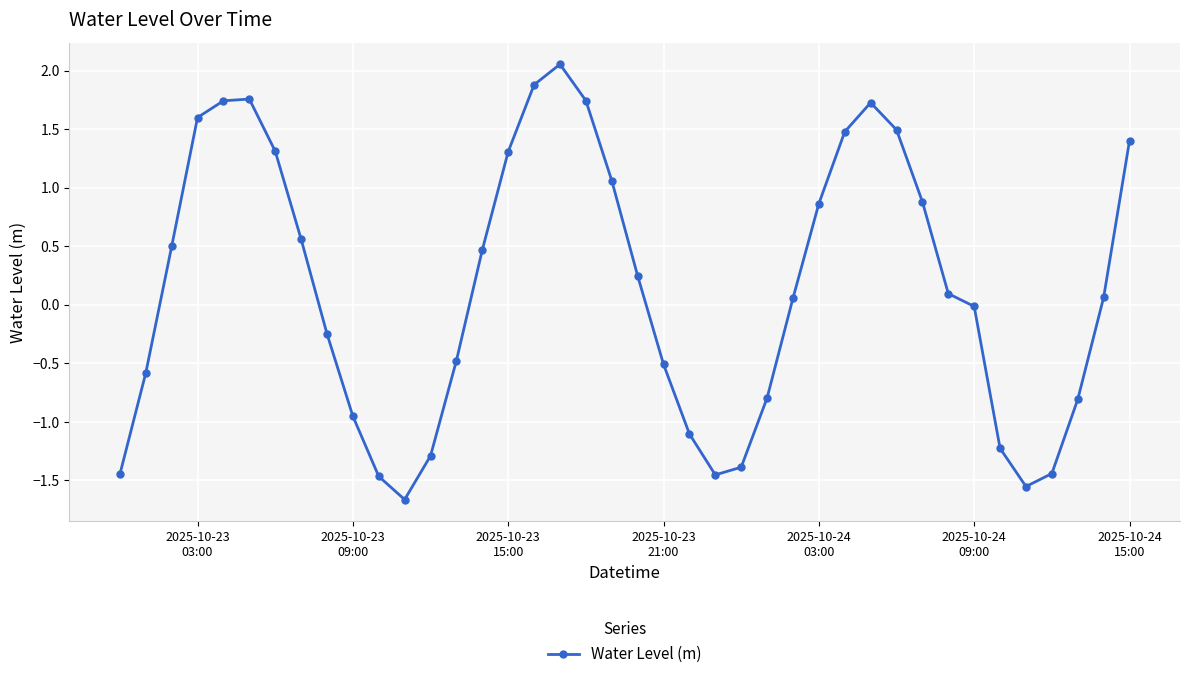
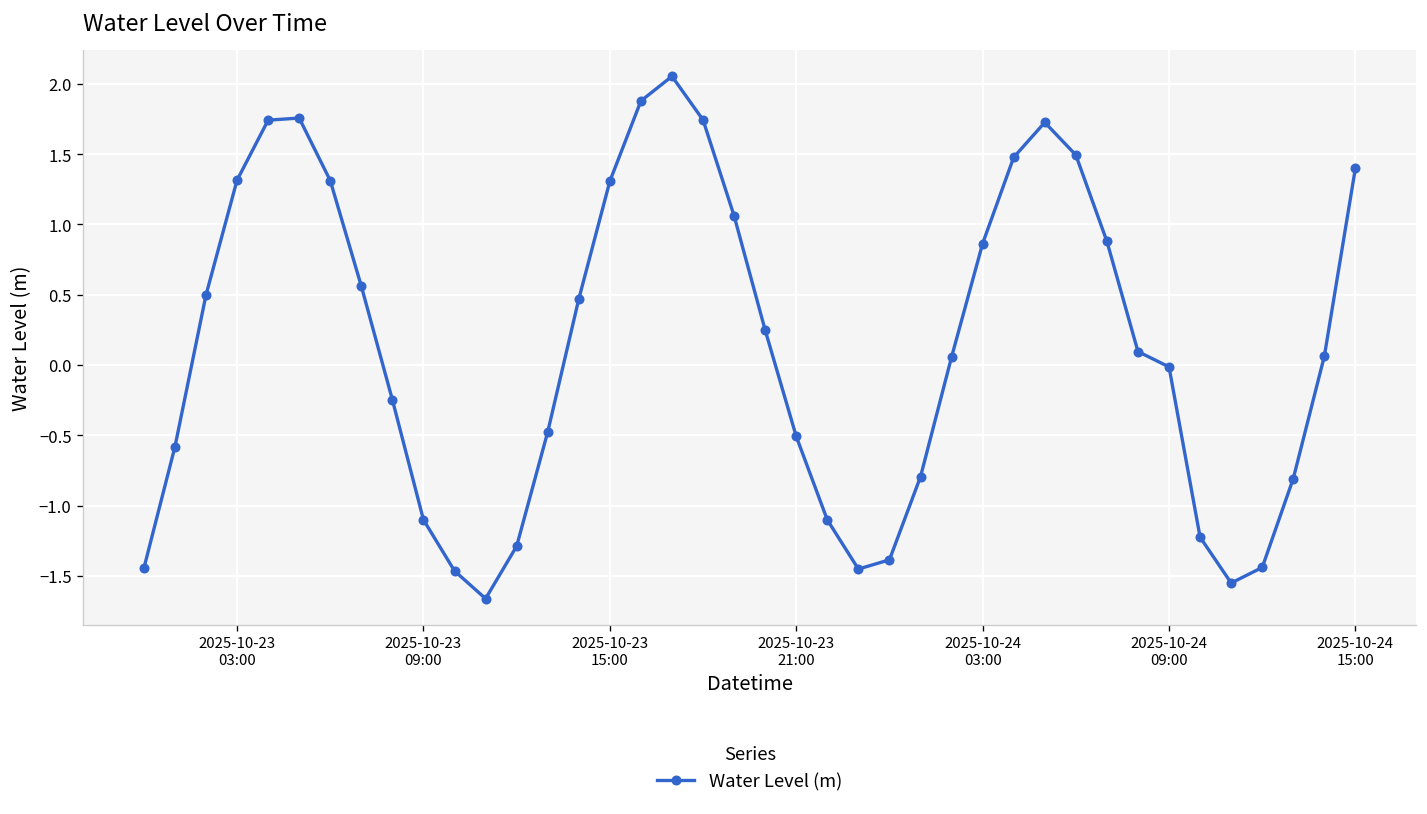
  {
-   "2025-10-23 03:00": 1.60,
-   "2025-10-23 09:00": -0.95,
+   "2025-10-23 03:00": 1.31,
+   "2025-10-23 09:00": -1.10,
    "2025-10-23 15:00": 1.31,
    "2025-10-23 21:00": -0.51,
    "2025-10-24 03:00": 0.86,
    "2025-10-24 09:00": -0.01,
    "2025-10-24 15:00": 1.40
  }
